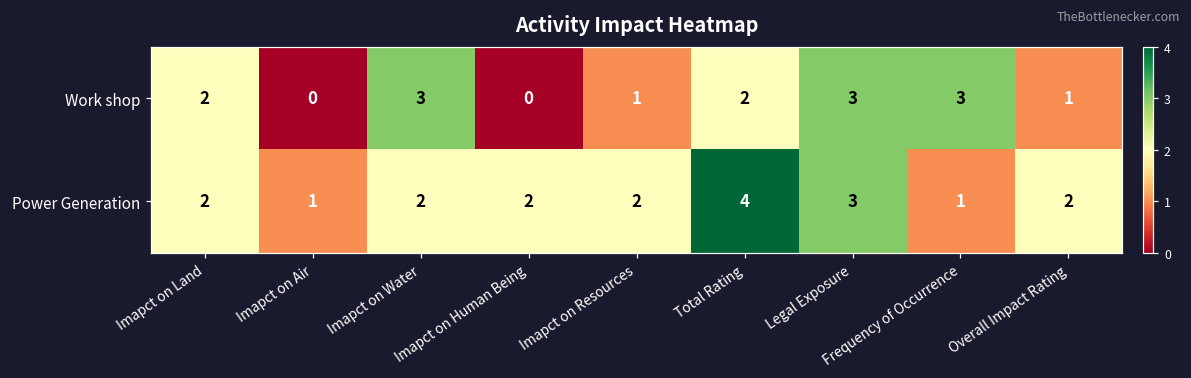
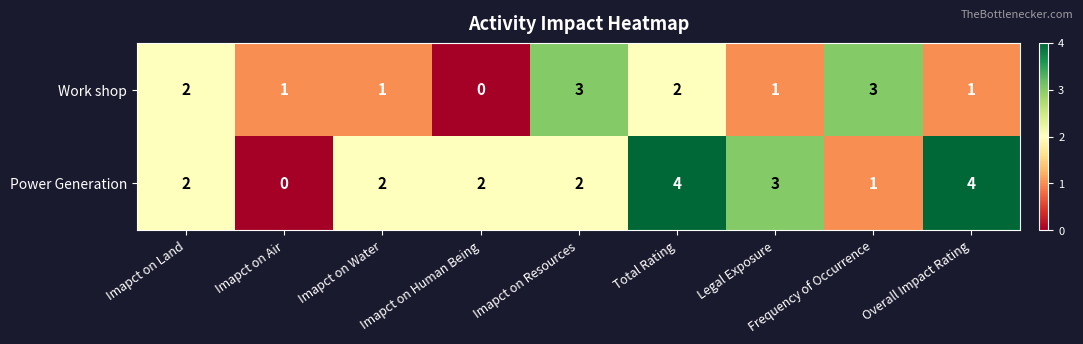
  {
    "Work shop": {
      "Imapct on Land": 2,
-     "Imapct on Air": 0,
-     "Imapct on Water": 3,
+     "Imapct on Air": 1,
+     "Imapct on Water": 1,
      "Imapct on Human Being": 0,
-     "Imapct on Resources": 1,
+     "Imapct on Resources": 3,
      "Total Rating": 2,
-     "Legal Exposure": 3,
+     "Legal Exposure": 1,
      "Frequency of Occurrence": 3,
      "Overall Impact Rating": 1
    },
    "Power Generation": {
      "Imapct on Land": 2,
-     "Imapct on Air": 1,
+     "Imapct on Air": 0,
      "Imapct on Water": 2,
      "Imapct on Human Being": 2,
      "Imapct on Resources": 2,
      "Total Rating": 4,
      "Legal Exposure": 3,
      "Frequency of Occurrence": 1,
-     "Overall Impact Rating": 2
+     "Overall Impact Rating": 4
    }
  }
